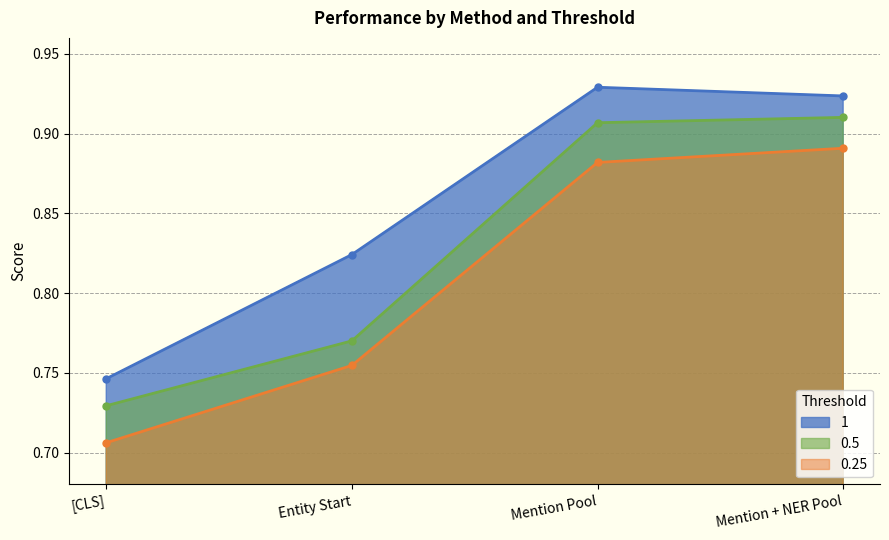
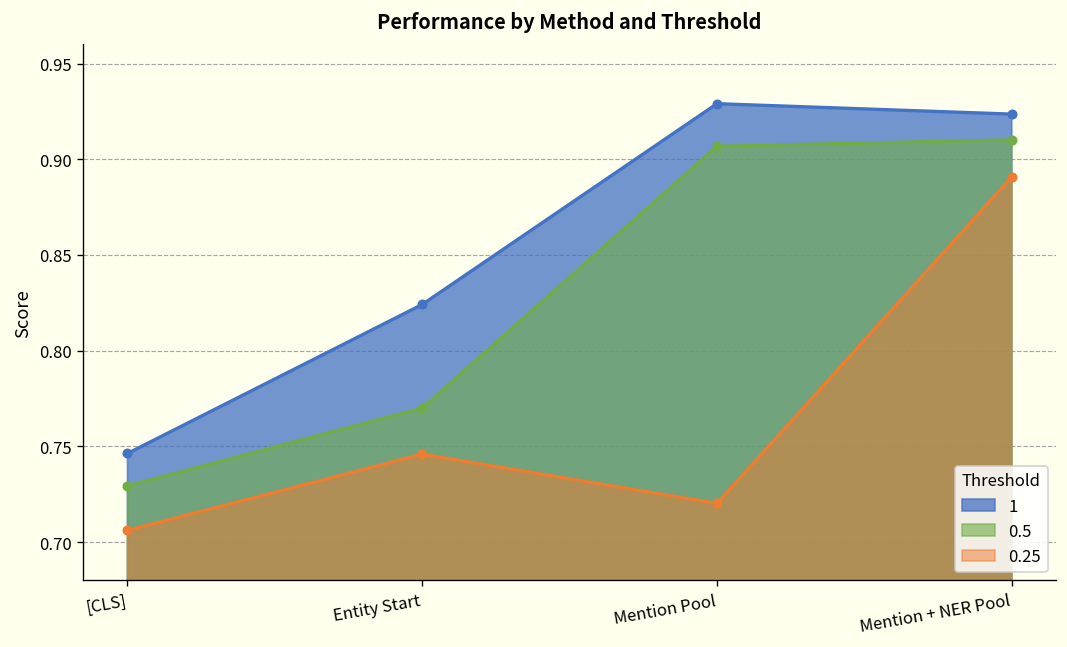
  {
    "1": {
      "[CLS]": 0.746,
      "Entity Start": 0.824,
      "Mention Pool": 0.929,
      "Mention + NER Pool": 0.924
    },
    "0.5": {
      "[CLS]": 0.729,
      "Entity Start": 0.770,
      "Mention Pool": 0.907,
      "Mention + NER Pool": 0.910
    },
    "0.25": {
      "[CLS]": 0.706,
-     "Entity Start": 0.755,
-     "Mention Pool": 0.882,
+     "Entity Start": 0.746,
+     "Mention Pool": 0.720,
      "Mention + NER Pool": 0.891
    }
  }
